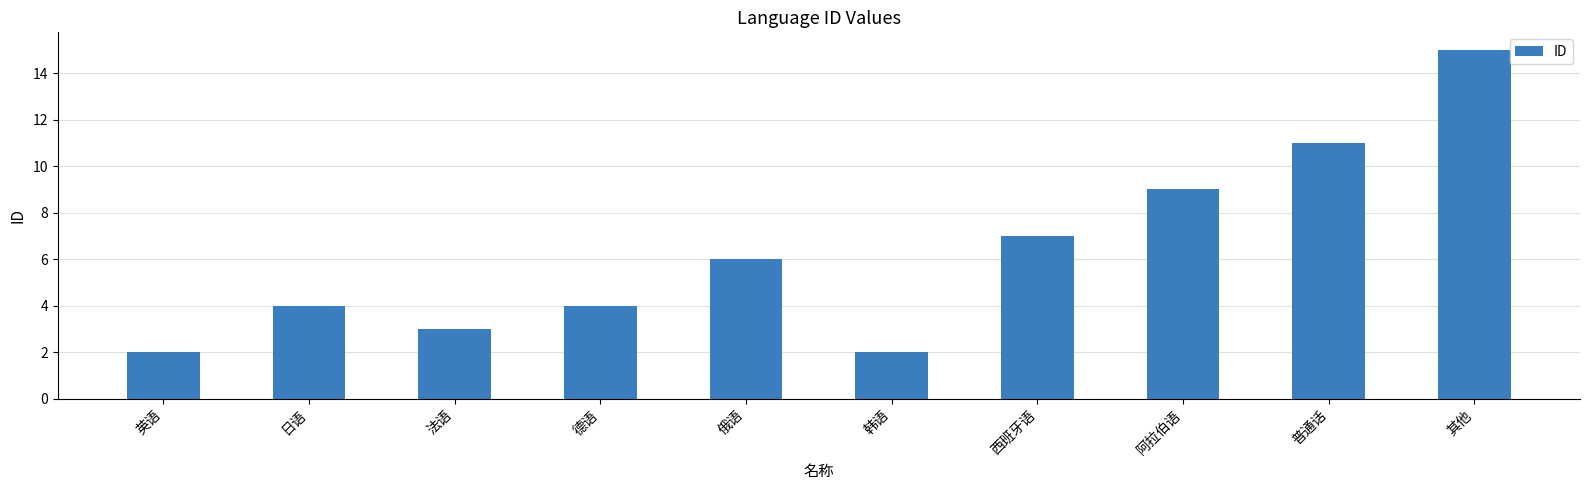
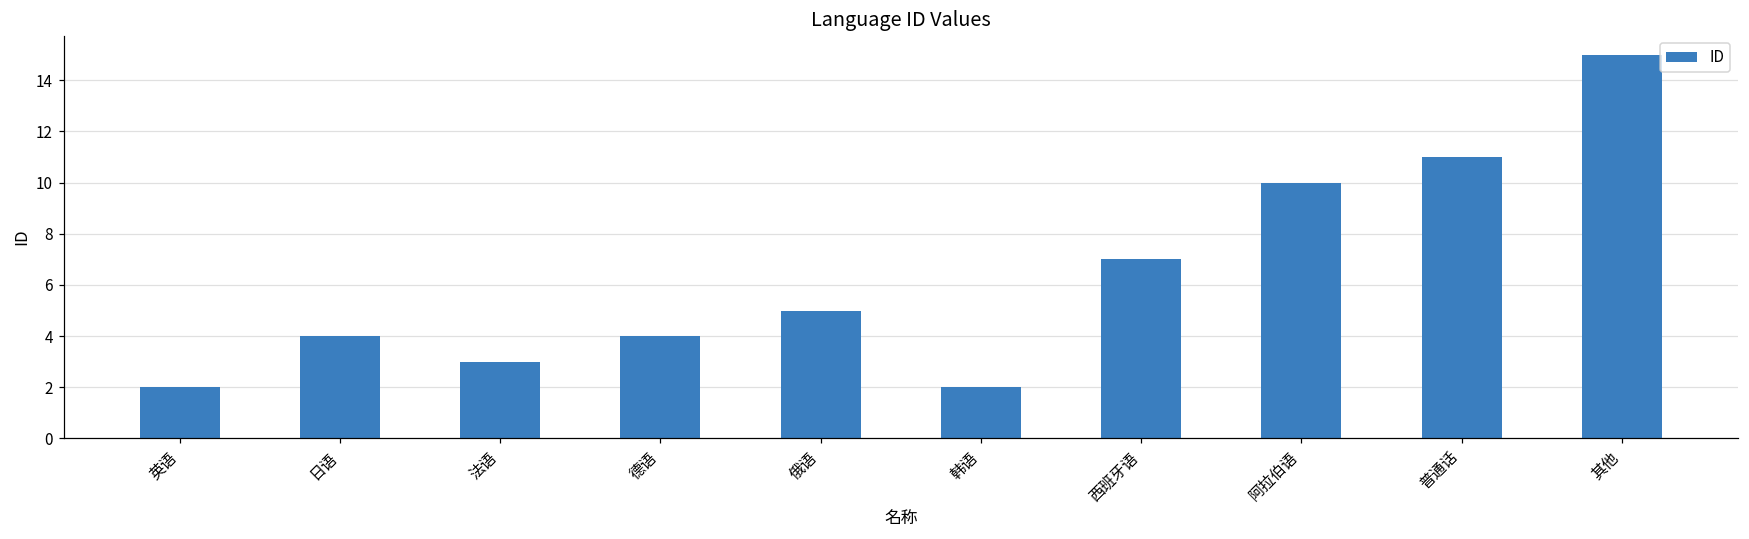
  {
    "英语": 2,
    "日语": 4,
    "法语": 3,
    "德语": 4,
-   "俄语": 6,
+   "俄语": 5,
    "韩语": 2,
    "西班牙语": 7,
-   "阿拉伯语": 9,
+   "阿拉伯语": 10,
    "普通话": 11,
    "其他": 15
  }
